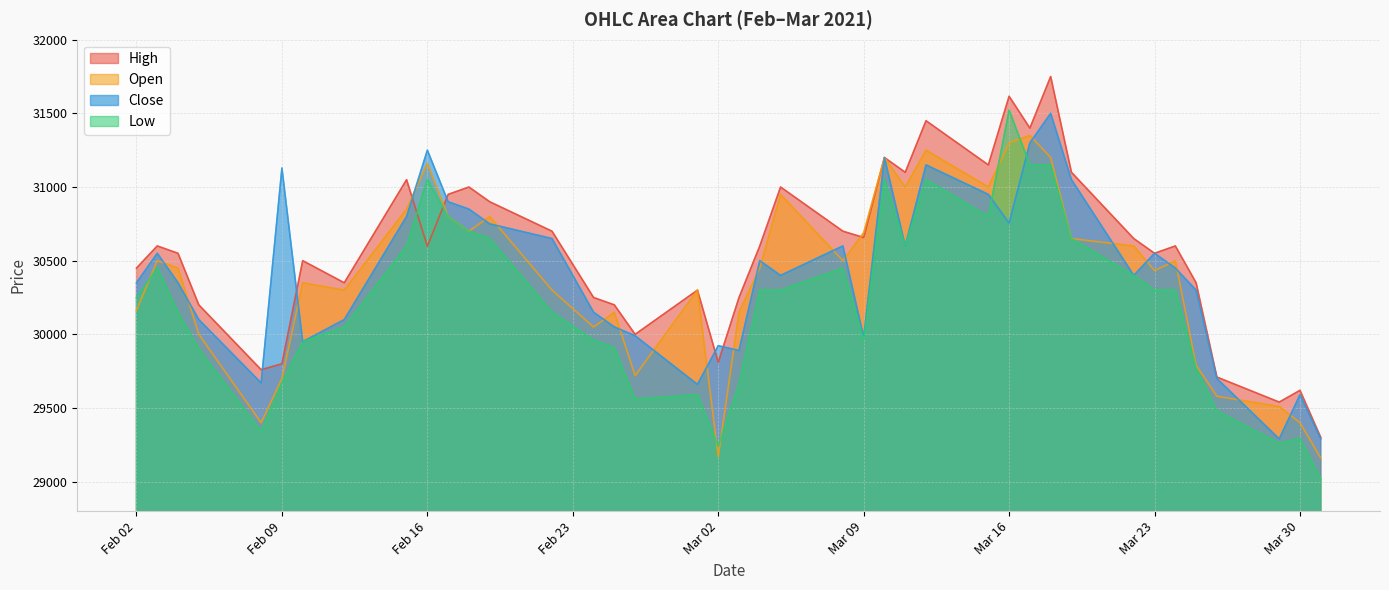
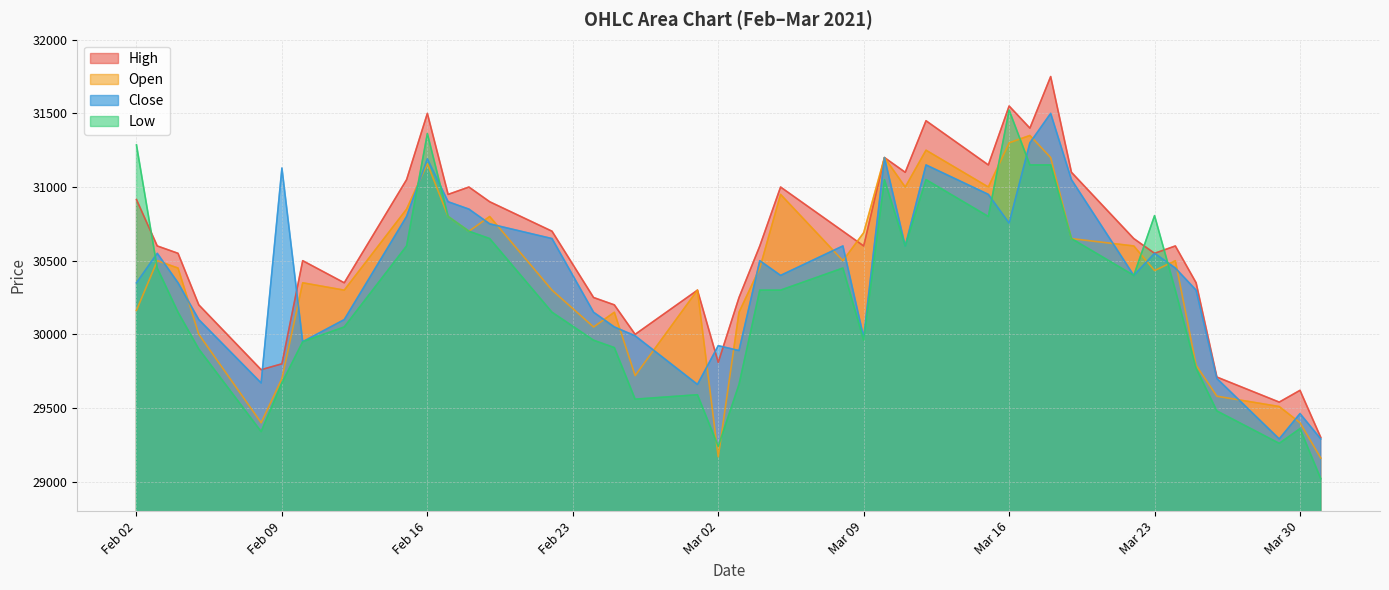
  {
    "High": {
-     "Feb 02": 30450,
+     "Feb 02": 30920,
      "Feb 09": 29800,
-     "Feb 16": 30600,
+     "Feb 16": 31500,
      "Mar 02": 29810,
-     "Mar 09": 30660,
-     "Mar 16": 31620,
+     "Mar 09": 30600,
+     "Mar 16": 31550,
      "Mar 30": 29620
    },
    "Open": {
      "Feb 02": 30160,
      "Feb 09": 29700,
      "Feb 16": 31160,
      "Mar 02": 29170,
      "Mar 09": 30690,
      "Mar 16": 31300,
      "Mar 23": 30430,
      "Mar 30": 29400
    },
    "Close": {
      "Feb 02": 30350,
      "Feb 09": 31130,
-     "Feb 16": 31250,
+     "Feb 16": 31190,
      "Mar 02": 29920,
      "Mar 09": 29980,
      "Mar 16": 30760,
-     "Mar 30": 29590
+     "Mar 30": 29460
    },
    "Low": {
-     "Feb 02": 30250,
+     "Feb 02": 31290,
      "Feb 09": 29670,
-     "Feb 16": 31050,
+     "Feb 16": 31360,
      "Mar 02": 29240,
      "Mar 09": 29960,
      "Mar 16": 31520,
-     "Mar 23": 30300,
-     "Mar 30": 29290
+     "Mar 23": 30810,
+     "Mar 30": 29360
    }
  }
